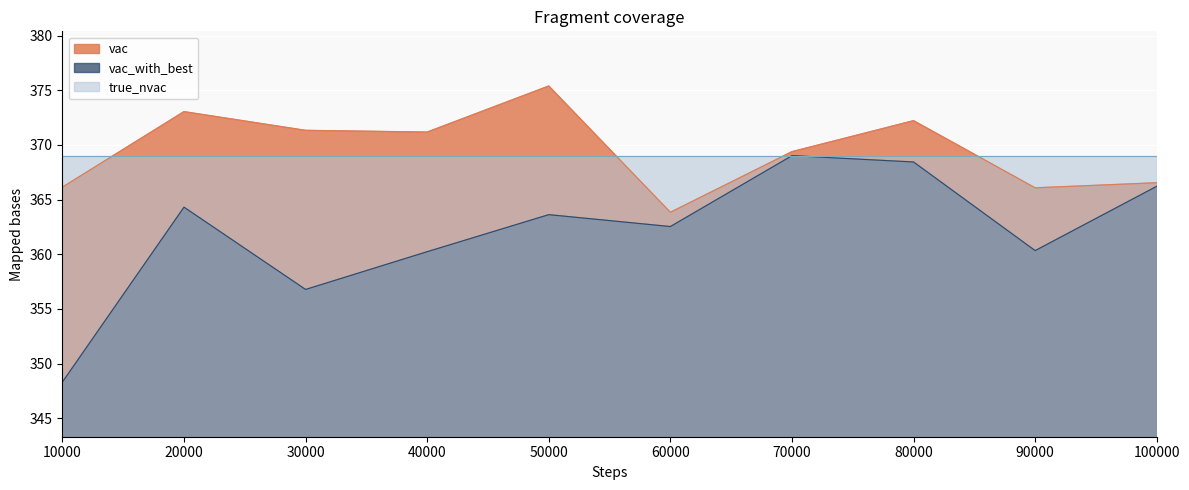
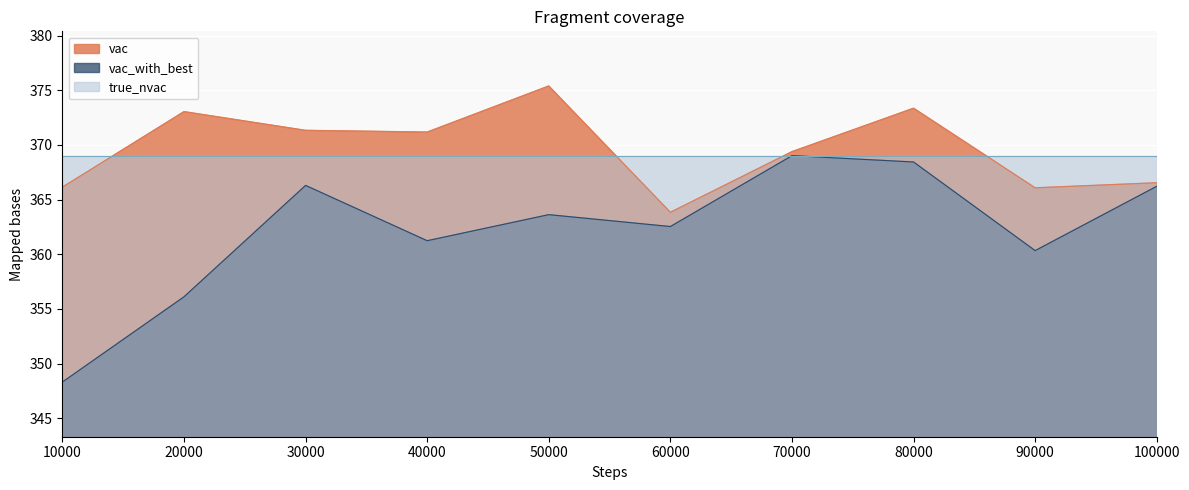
  {
    "vac": {
      "10000": 366.1,
      "20000": 373.0,
      "30000": 371.3,
      "40000": 371.2,
      "50000": 375.4,
      "60000": 363.8,
      "70000": 369.4,
-     "80000": 372.2,
+     "80000": 373.4,
      "90000": 366.1,
      "100000": 366.5
    },
    "vac_with_best": {
      "10000": 348.3,
-     "20000": 364.3,
-     "30000": 356.8,
-     "40000": 360.2,
+     "20000": 356.1,
+     "30000": 366.3,
+     "40000": 361.2,
      "50000": 363.6,
      "60000": 362.5,
      "80000": 368.4,
      "90000": 360.3,
      "100000": 366.2
    },
    "true_nvac": {
      "10000": 369.0,
      "20000": 369.0,
      "30000": 369.0,
      "40000": 369.0,
      "50000": 369.0,
      "60000": 369.0,
      "80000": 369.0,
      "90000": 369.0,
      "100000": 369.0
    }
  }
